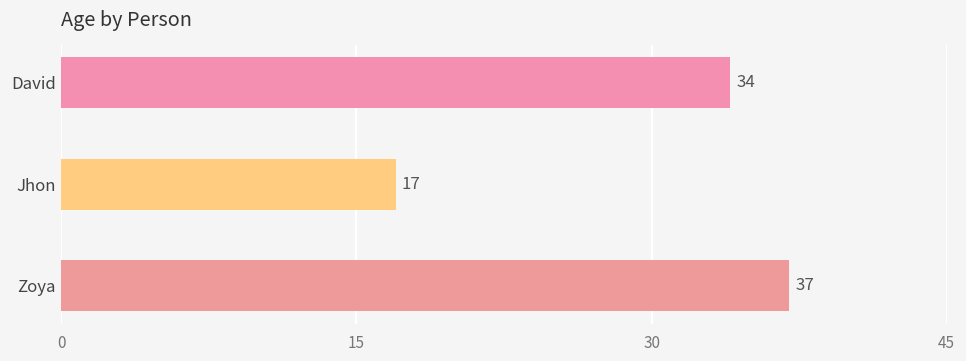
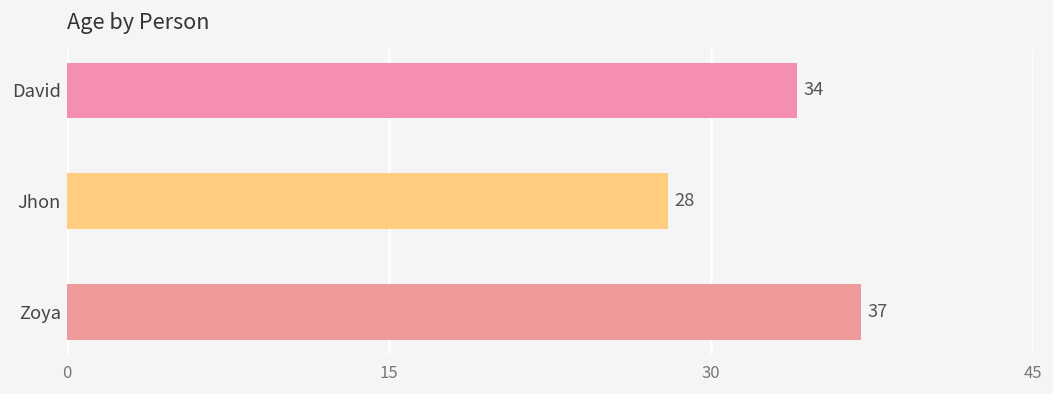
  {
    "David": 34,
-   "Jhon": 17,
+   "Jhon": 28,
    "Zoya": 37
  }
